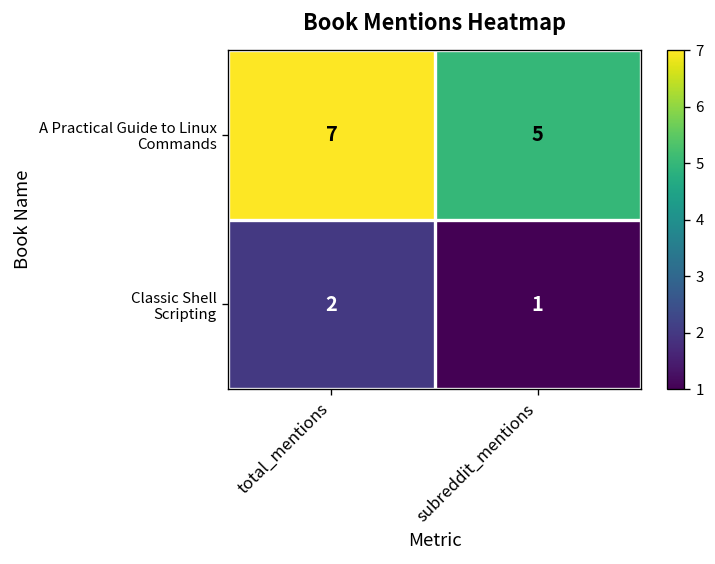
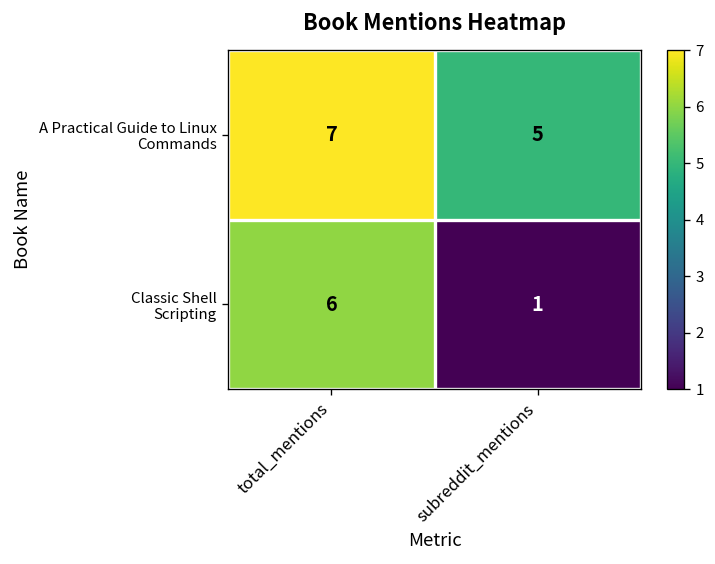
  {
    "A Practical Guide to Linux Commands": {
      "total_mentions": 7,
      "subreddit_mentions": 5
    },
    "Classic Shell Scripting": {
-     "total_mentions": 2,
+     "total_mentions": 6,
      "subreddit_mentions": 1
    }
  }
